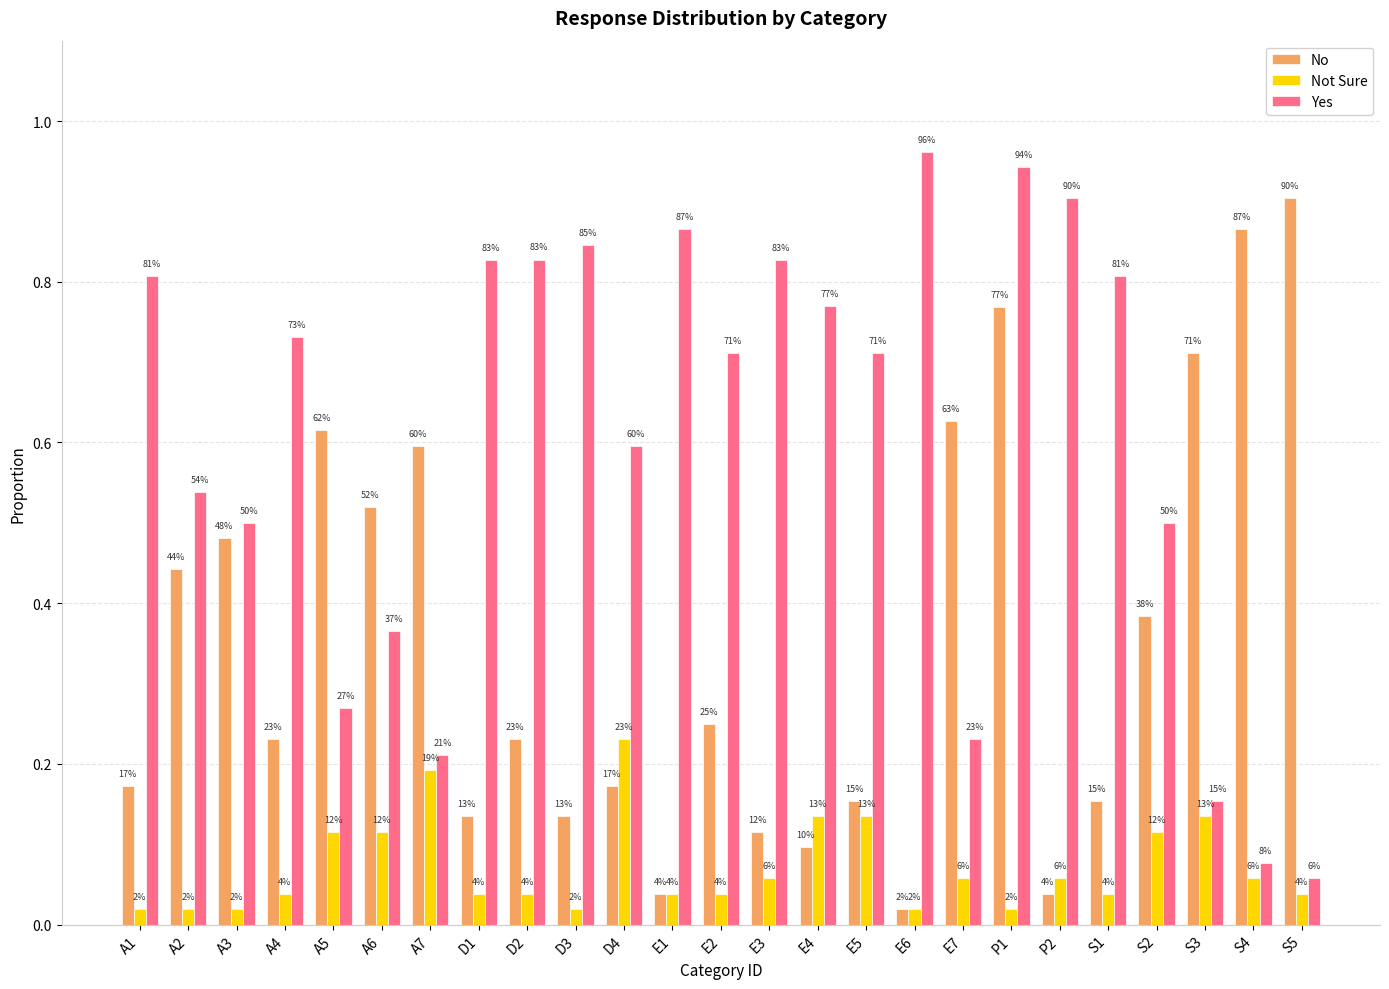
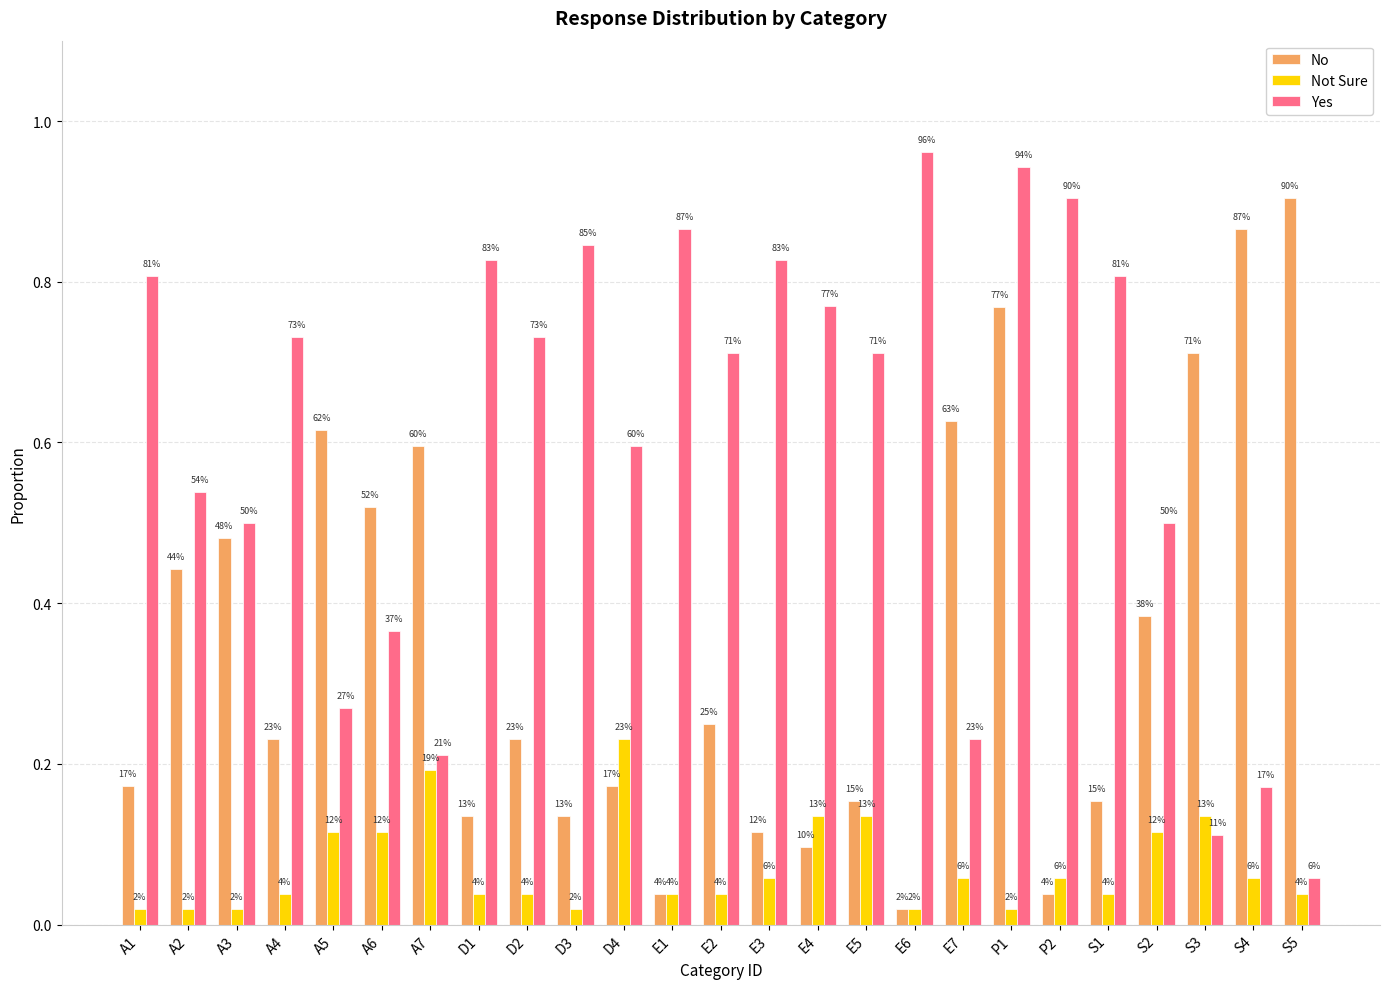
  {
    "No": {
      "A1": "17%",
      "A2": "44%",
      "A3": "48%",
      "A4": "23%",
      "A5": "62%",
      "A6": "52%",
      "A7": "60%",
      "D1": "13%",
      "D2": "23%",
      "D3": "13%",
      "D4": "17%",
      "E1": "4%",
      "E2": "25%",
      "E3": "12%",
      "E4": "10%",
      "E5": "15%",
      "E6": "2%",
      "E7": "63%",
      "P1": "77%",
      "P2": "4%",
      "S1": "15%",
      "S2": "38%",
      "S3": "71%",
      "S4": "87%",
      "S5": "90%"
    },
    "Not Sure": {
      "A1": "2%",
      "A2": "2%",
      "A3": "2%",
      "A4": "4%",
      "A5": "12%",
      "A6": "12%",
      "A7": "19%",
      "D1": "4%",
      "D2": "4%",
      "D3": "2%",
      "D4": "23%",
      "E1": "4%",
      "E2": "4%",
      "E3": "6%",
      "E4": "13%",
      "E5": "13%",
      "E6": "2%",
      "E7": "6%",
      "P1": "2%",
      "P2": "6%",
      "S1": "4%",
      "S2": "12%",
      "S3": "13%",
      "S4": "6%",
      "S5": "4%"
    },
    "Yes": {
      "A1": "81%",
      "A2": "54%",
      "A3": "50%",
      "A4": "73%",
      "A5": "27%",
      "A6": "37%",
      "A7": "21%",
      "D1": "83%",
-     "D2": "83%",
+     "D2": "73%",
      "D3": "85%",
      "D4": "60%",
      "E1": "87%",
      "E2": "71%",
      "E3": "83%",
      "E4": "77%",
      "E5": "71%",
      "E6": "96%",
      "E7": "23%",
      "P1": "94%",
      "P2": "90%",
      "S1": "81%",
      "S2": "50%",
-     "S3": "15%",
-     "S4": "8%",
+     "S3": "11%",
+     "S4": "17%",
      "S5": "6%"
    }
  }
